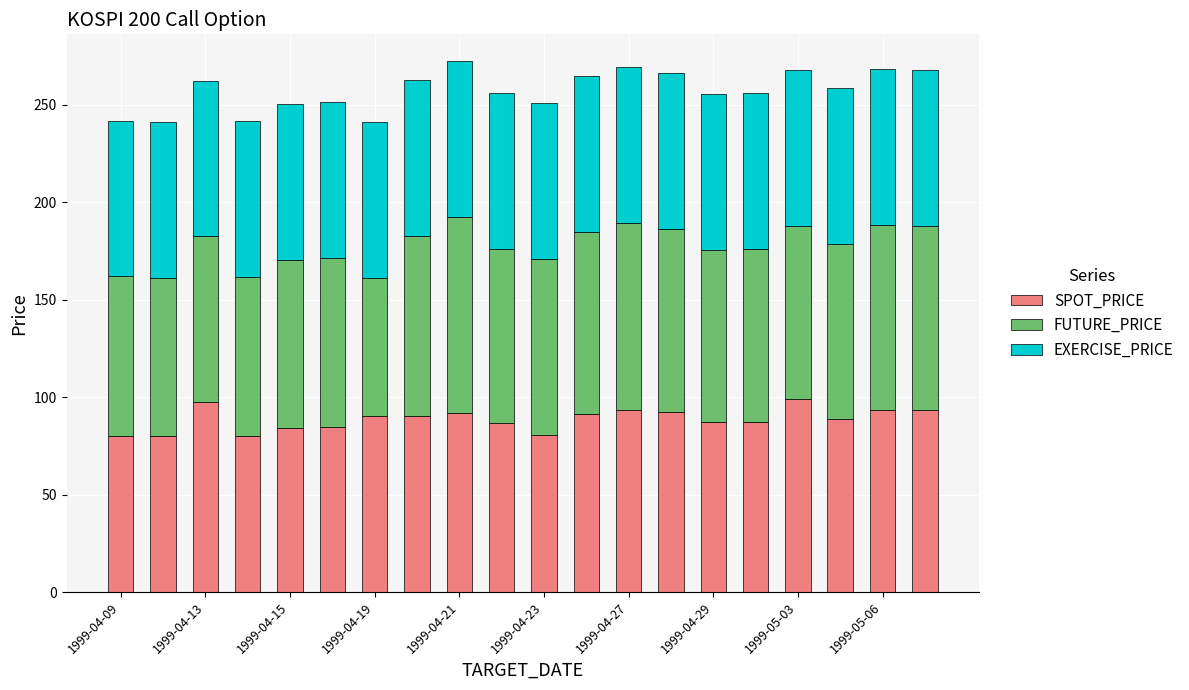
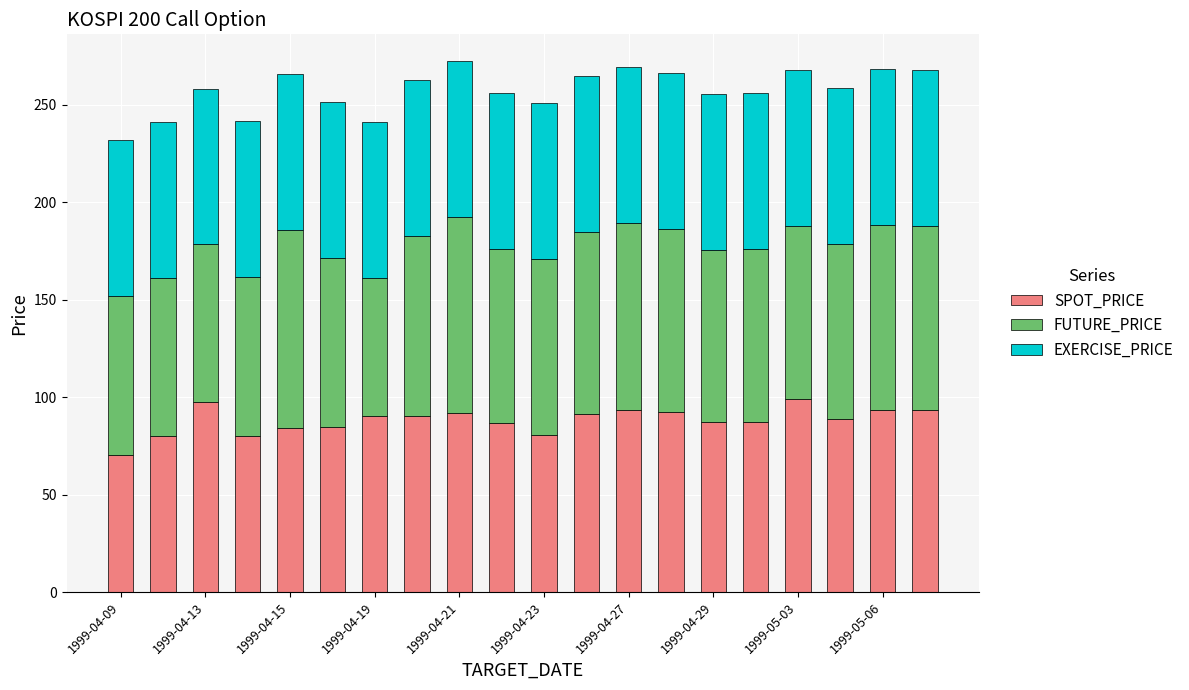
  {
    "SPOT_PRICE": {
-     "1999-04-09": 80,
+     "1999-04-09": 70,
      "1999-04-13": 97,
      "1999-04-15": 84,
      "1999-04-19": 90,
      "1999-04-21": 92,
      "1999-04-23": 80,
      "1999-04-27": 94,
      "1999-04-29": 87,
      "1999-05-03": 99,
      "1999-05-06": 93
    },
    "FUTURE_PRICE": {
      "1999-04-09": 82,
-     "1999-04-13": 85,
-     "1999-04-15": 86,
+     "1999-04-13": 81,
+     "1999-04-15": 102,
      "1999-04-19": 71,
      "1999-04-21": 100,
      "1999-04-23": 90,
      "1999-04-27": 96,
      "1999-04-29": 88,
      "1999-05-03": 89,
      "1999-05-06": 95
    },
    "EXERCISE_PRICE": {
      "1999-04-09": 80,
      "1999-04-13": 80,
      "1999-04-15": 80,
      "1999-04-19": 80,
      "1999-04-21": 80,
      "1999-04-23": 80,
      "1999-04-27": 80,
      "1999-04-29": 80,
      "1999-05-03": 80,
      "1999-05-06": 80
    }
  }
